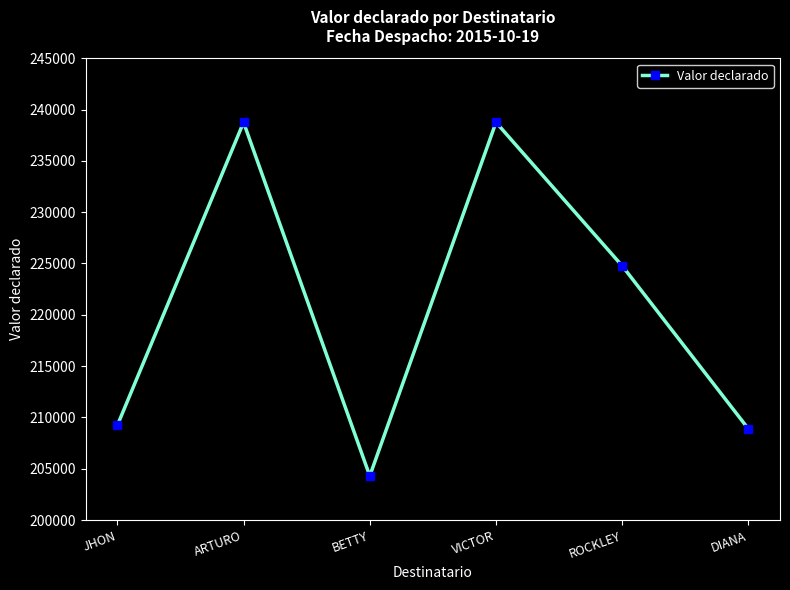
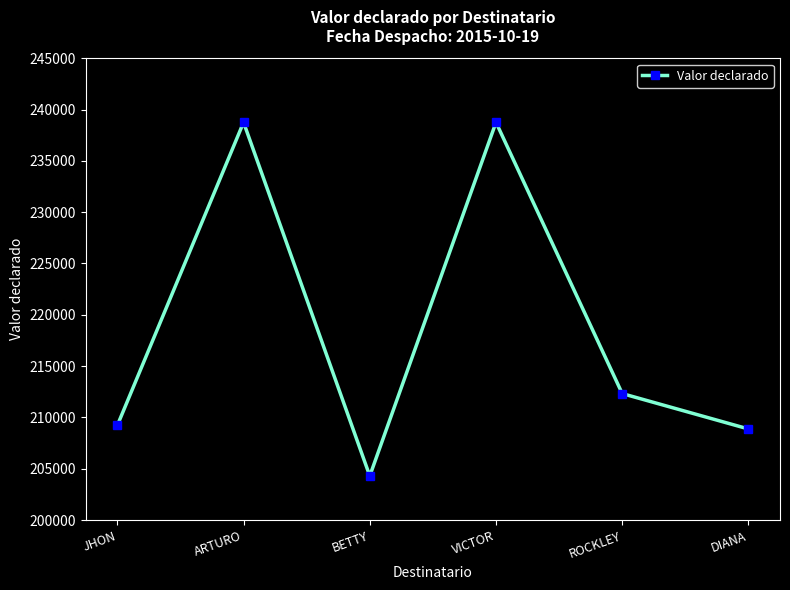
  {
    "JHON": 209200,
    "ARTURO": 238800,
    "BETTY": 204300,
    "VICTOR": 238800,
-   "ROCKLEY": 224800,
+   "ROCKLEY": 212300,
    "DIANA": 208900
  }
